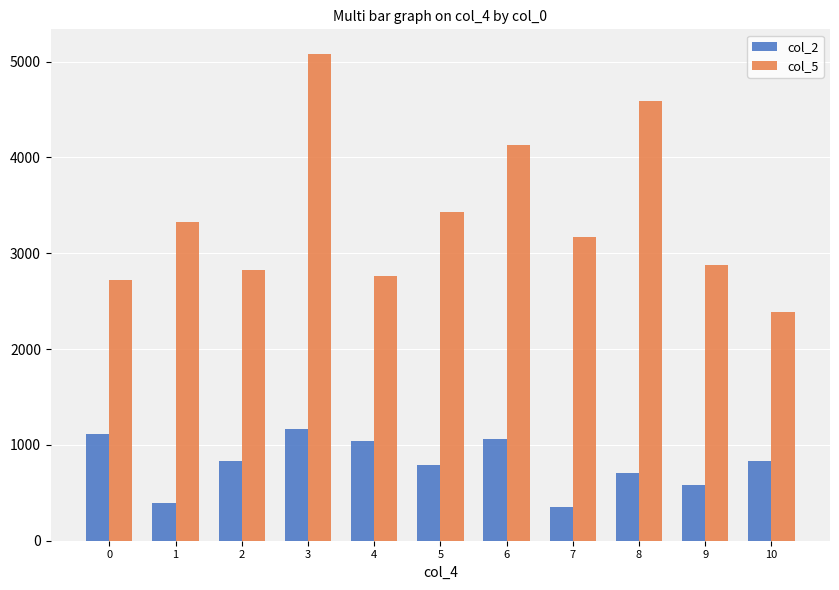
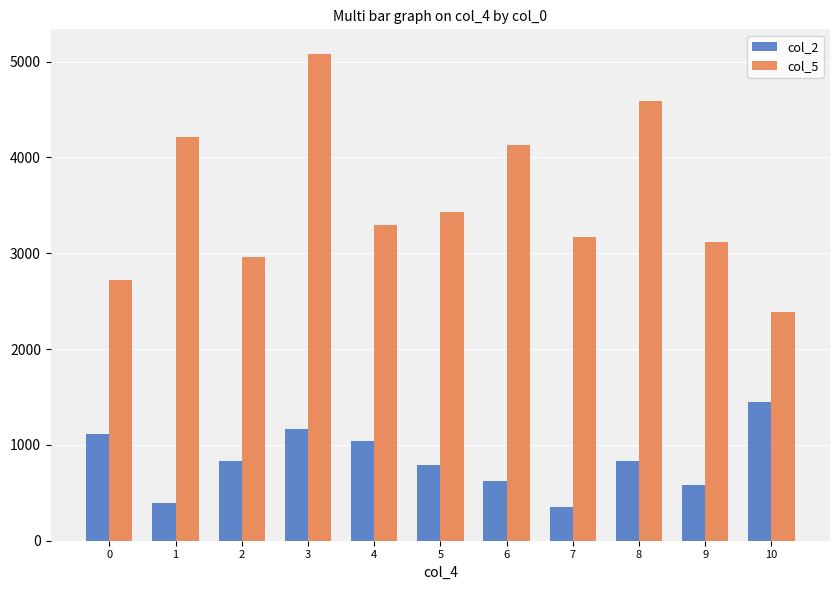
  {
    "col_2": {
      "0": 1100,
      "1": 400,
      "2": 800,
      "3": 1200,
      "4": 1000,
      "5": 800,
-     "6": 1100,
+     "6": 600,
      "7": 400,
-     "8": 700,
+     "8": 800,
      "9": 600,
-     "10": 800
+     "10": 1400
    },
    "col_5": {
      "0": 2700,
-     "1": 3300,
-     "2": 2800,
+     "1": 4200,
+     "2": 3000,
      "3": 5100,
-     "4": 2800,
+     "4": 3300,
      "5": 3400,
      "6": 4100,
      "7": 3200,
      "8": 4600,
-     "9": 2900,
+     "9": 3100,
      "10": 2400
    }
  }
